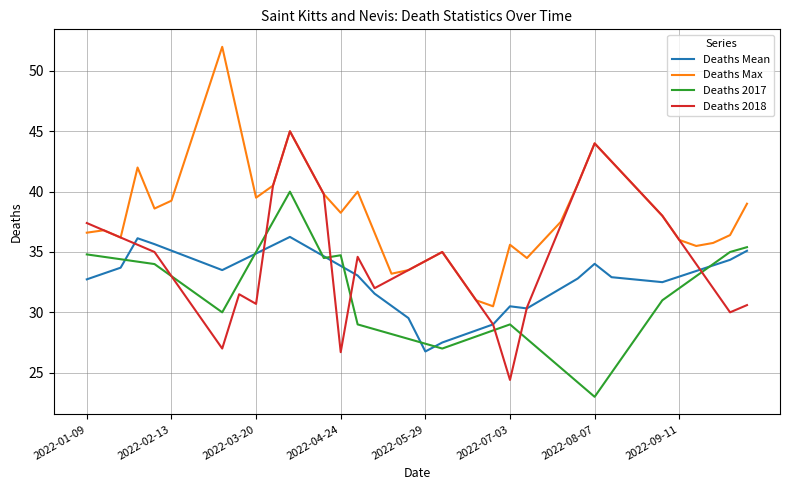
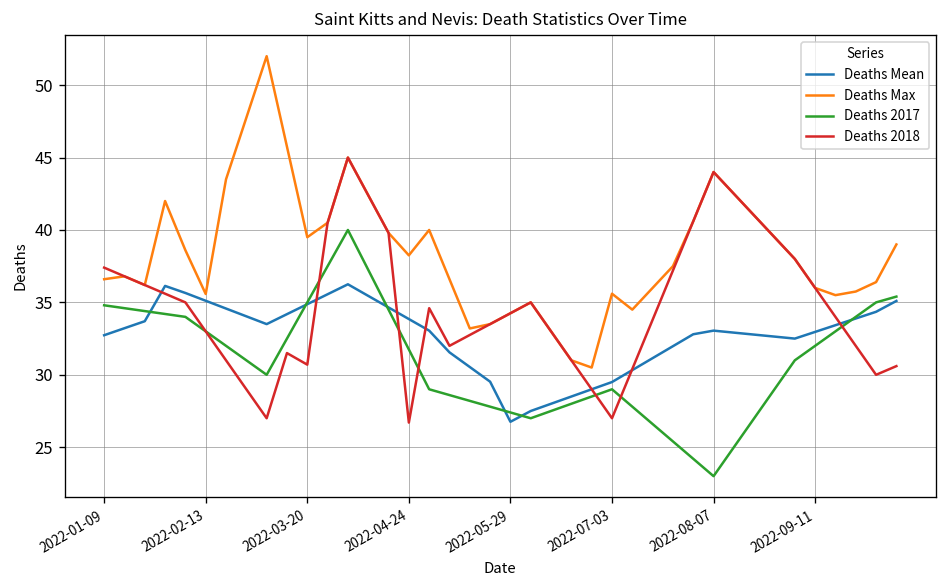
  {
    "Deaths Mean": {
      "2022-01-09": 32.7,
      "2022-02-13": 35.1,
      "2022-04-24": 33.9,
      "2022-05-29": 26.8,
-     "2022-07-03": 30.5,
-     "2022-08-07": 34.0,
+     "2022-07-03": 29.5,
+     "2022-08-07": 33.1,
      "2022-09-11": 33.0
    },
    "Deaths Max": {
      "2022-01-09": 36.6,
-     "2022-02-13": 39.3,
+     "2022-02-13": 35.6,
      "2022-03-20": 39.5,
      "2022-04-24": 38.3,
      "2022-07-03": 35.6
    },
    "Deaths 2017": {
      "2022-01-09": 34.8,
-     "2022-04-24": 34.7,
+     "2022-04-24": 31.8,
      "2022-05-29": 27.4,
      "2022-07-03": 29.0,
      "2022-08-07": 23.0,
      "2022-09-11": 32.0
    },
    "Deaths 2018": {
      "2022-01-09": 37.4,
      "2022-03-20": 30.7,
      "2022-04-24": 26.7,
-     "2022-07-03": 24.4
+     "2022-07-03": 27.0
    }
  }
